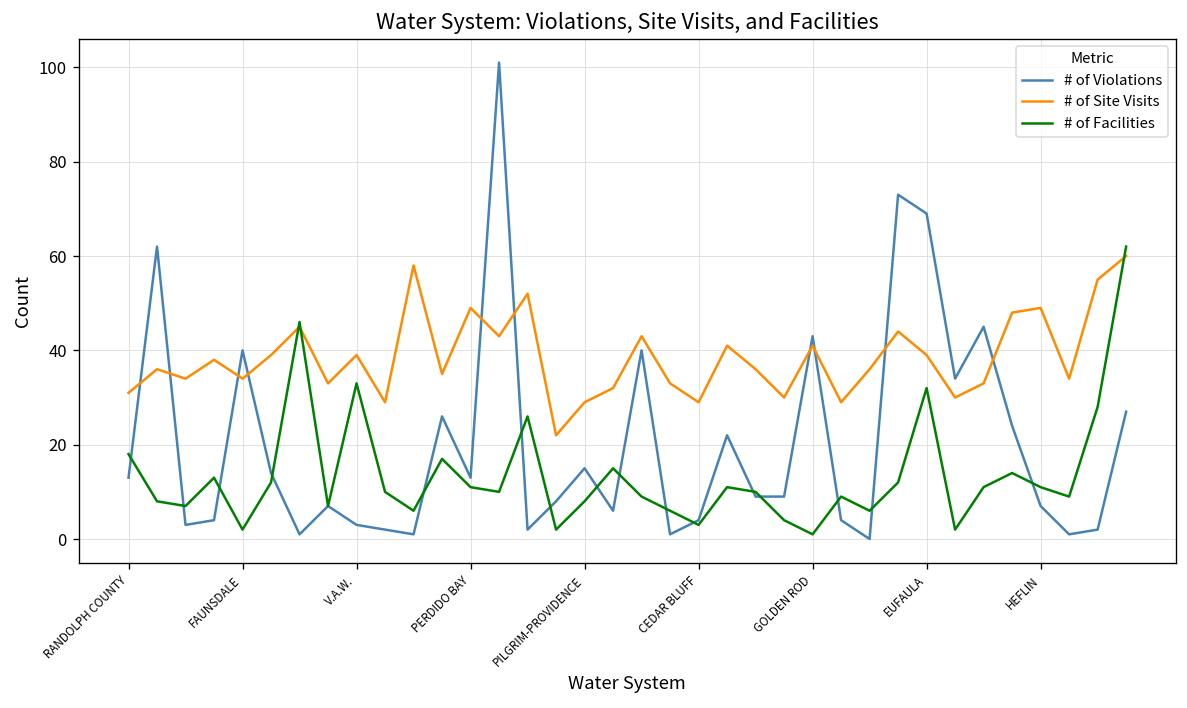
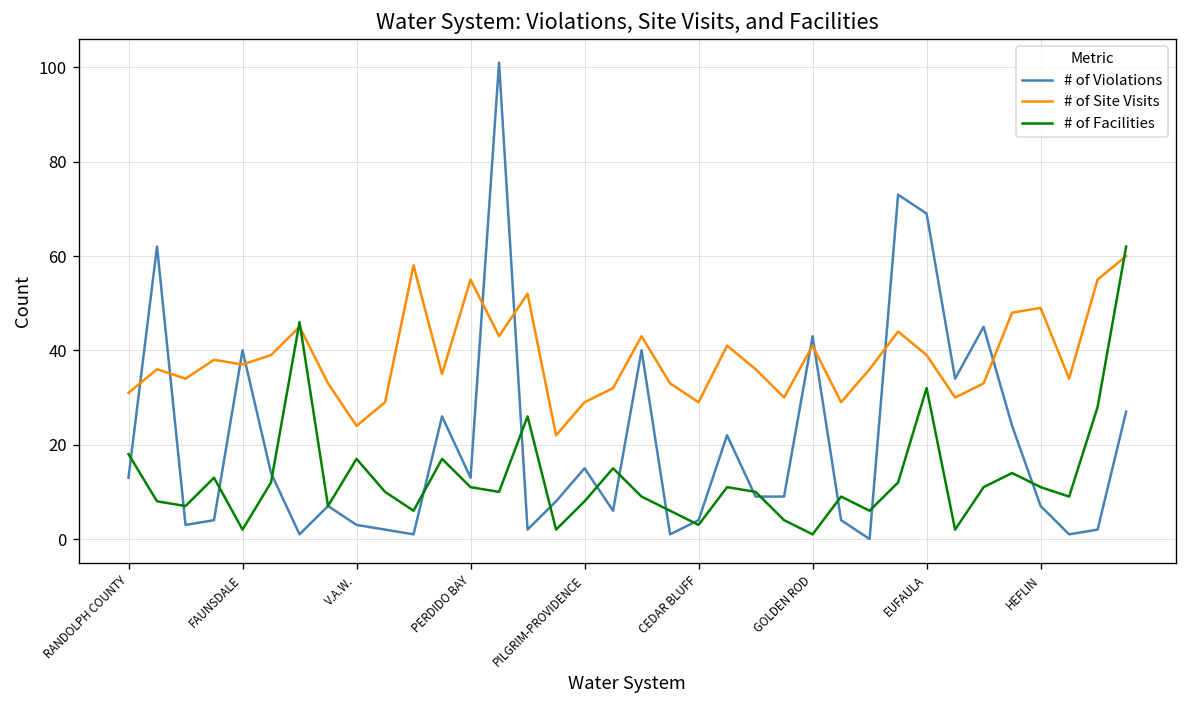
  {
    "# of Violations": {
      "RANDOLPH COUNTY": 13,
      "FAUNSDALE": 40,
      "V.A.W.": 3,
      "PERDIDO BAY": 13,
      "PILGRIM-PROVIDENCE": 15,
      "CEDAR BLUFF": 4,
      "GOLDEN ROD": 43,
      "EUFAULA": 69,
      "HEFLIN": 7
    },
    "# of Site Visits": {
      "RANDOLPH COUNTY": 31,
-     "FAUNSDALE": 34,
-     "V.A.W.": 39,
-     "PERDIDO BAY": 49,
+     "FAUNSDALE": 37,
+     "V.A.W.": 24,
+     "PERDIDO BAY": 55,
      "PILGRIM-PROVIDENCE": 29,
      "CEDAR BLUFF": 29,
      "GOLDEN ROD": 41,
      "EUFAULA": 39,
      "HEFLIN": 49
    },
    "# of Facilities": {
      "RANDOLPH COUNTY": 18,
      "FAUNSDALE": 2,
-     "V.A.W.": 33,
+     "V.A.W.": 17,
      "PERDIDO BAY": 11,
      "PILGRIM-PROVIDENCE": 8,
      "CEDAR BLUFF": 3,
      "GOLDEN ROD": 1,
      "EUFAULA": 32,
      "HEFLIN": 11
    }
  }
